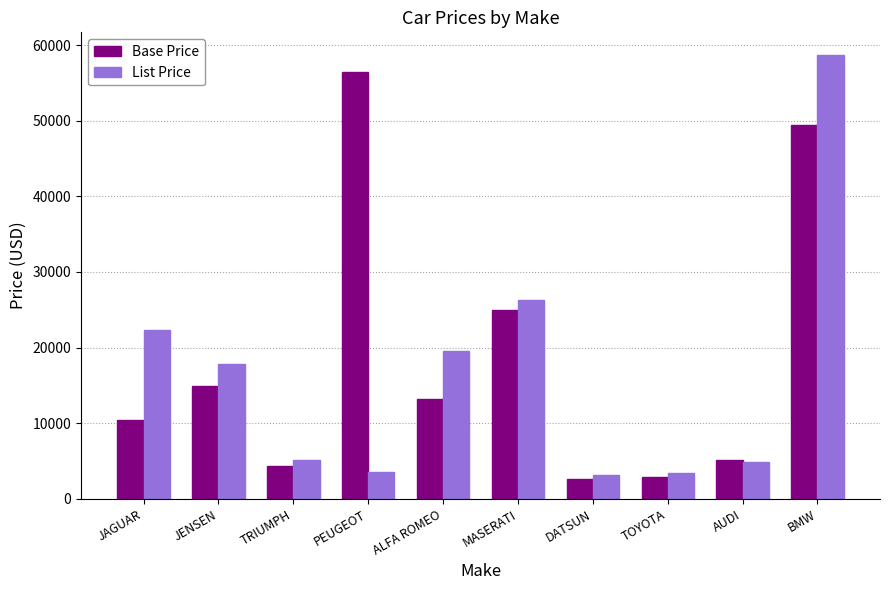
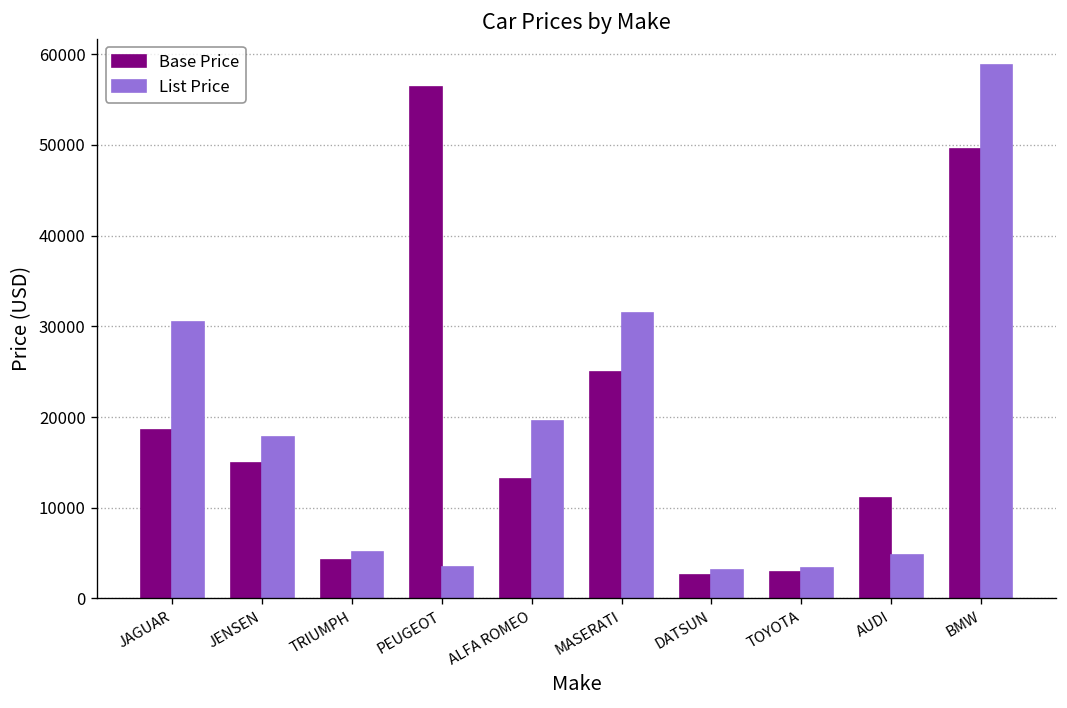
  {
    "Base Price": {
-     "JAGUAR": 10000,
+     "JAGUAR": 19000,
      "JENSEN": 15000,
      "TRIUMPH": 4000,
      "PEUGEOT": 56000,
      "ALFA ROMEO": 13000,
      "MASERATI": 25000,
      "DATSUN": 3000,
      "TOYOTA": 3000,
-     "AUDI": 5000,
+     "AUDI": 11000,
      "BMW": 50000
    },
    "List Price": {
-     "JAGUAR": 22000,
+     "JAGUAR": 31000,
      "JENSEN": 18000,
      "TRIUMPH": 5000,
      "PEUGEOT": 4000,
      "ALFA ROMEO": 20000,
-     "MASERATI": 26000,
+     "MASERATI": 32000,
      "DATSUN": 3000,
      "TOYOTA": 3000,
      "AUDI": 5000,
      "BMW": 59000
    }
  }
